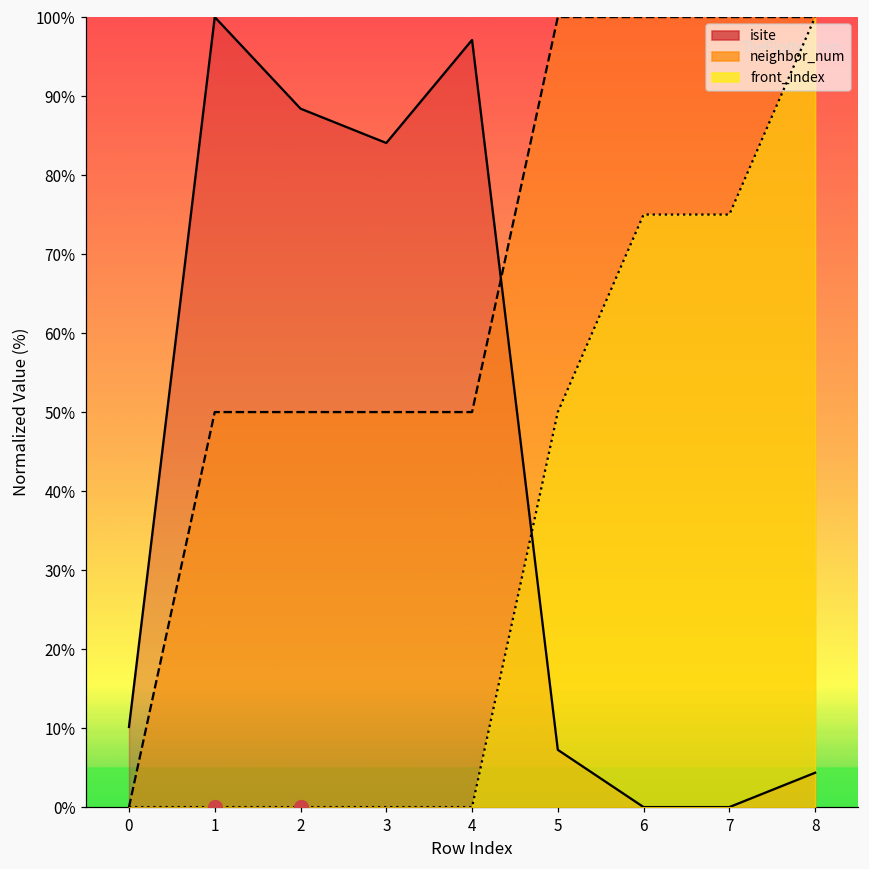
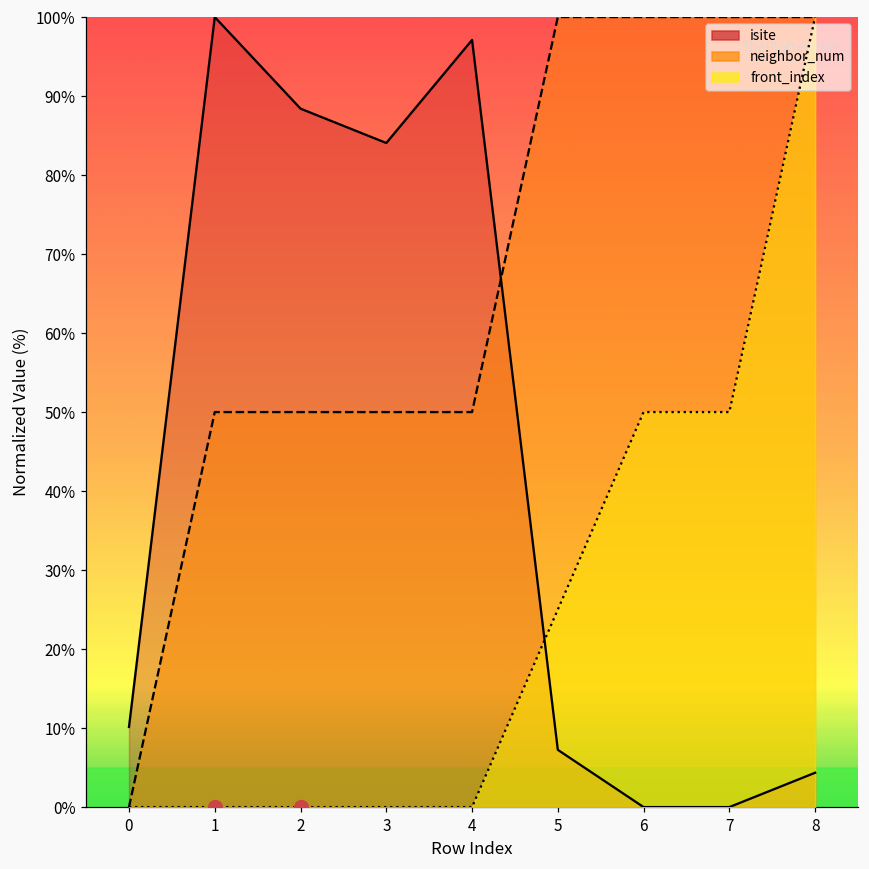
  {
    "neighbor_num": {
      "1": "50%",
      "2": "50%",
      "3": "50%",
      "4": "50%",
      "5": "100%",
      "6": "100%",
      "7": "100%"
    },
    "front_index": {
-     "5": "50%",
-     "6": "75%",
-     "7": "75%"
+     "5": "25%",
+     "6": "50%",
+     "7": "50%"
    }
  }
